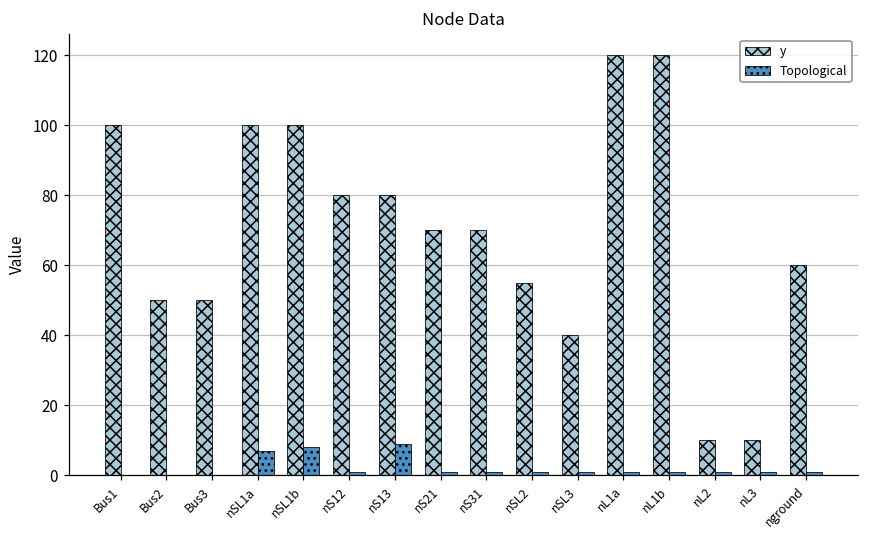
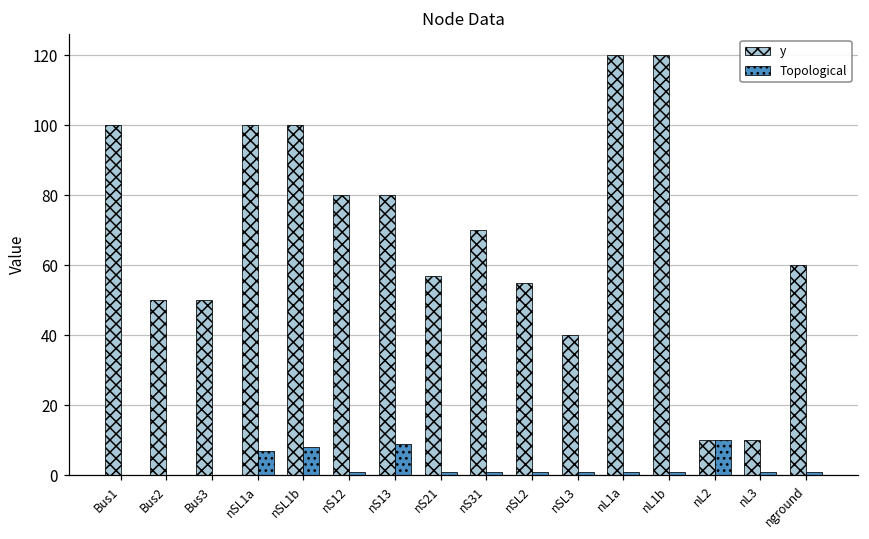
  {
    "y": {
      "Bus1": 100,
      "Bus2": 50,
      "Bus3": 50,
      "nSL1a": 100,
      "nSL1b": 100,
      "nS12": 80,
      "nS13": 80,
-     "nS21": 70,
+     "nS21": 57,
      "nS31": 70,
      "nSL2": 55,
      "nSL3": 40,
      "nL1a": 120,
      "nL1b": 120,
      "nL2": 10,
      "nL3": 10,
      "nground": 60
    },
    "Topological": {
      "Bus1": 0,
      "Bus2": 0,
      "Bus3": 0,
      "nSL1a": 7,
      "nSL1b": 8,
      "nS12": 1,
      "nS13": 9,
      "nS21": 1,
      "nS31": 1,
      "nSL2": 1,
      "nSL3": 1,
      "nL1a": 1,
      "nL1b": 1,
-     "nL2": 1,
+     "nL2": 10,
      "nL3": 1,
      "nground": 1
    }
  }
